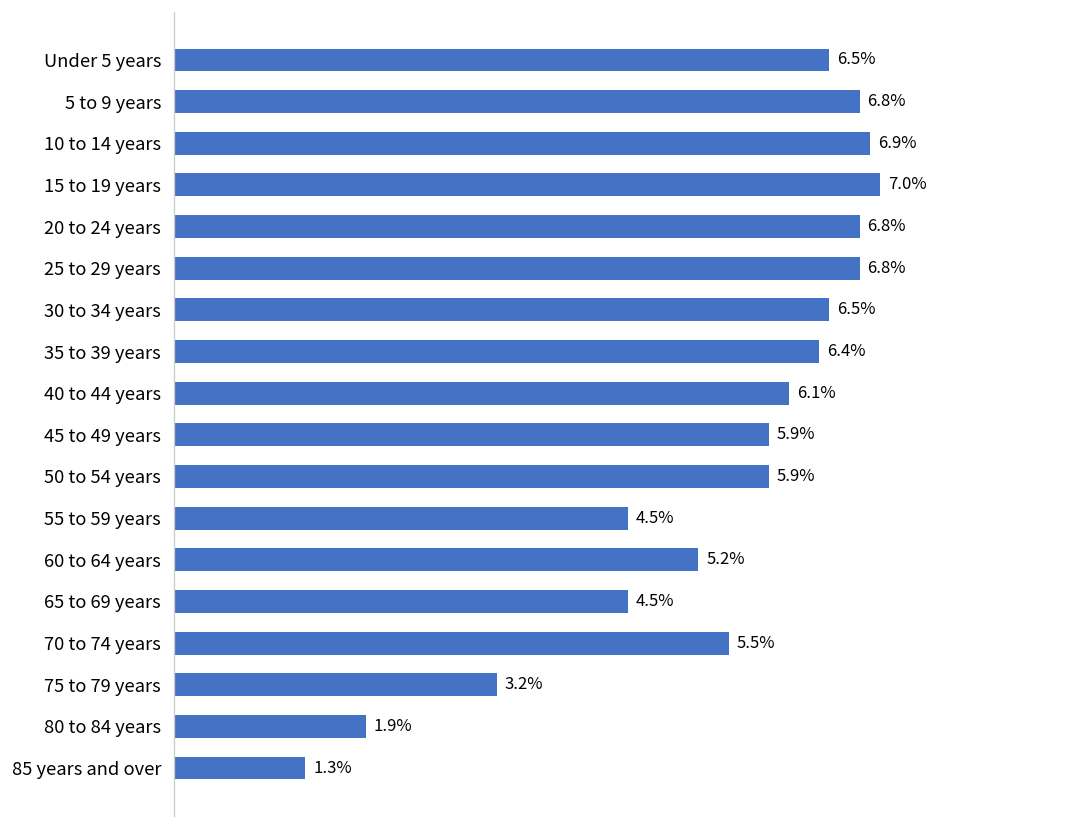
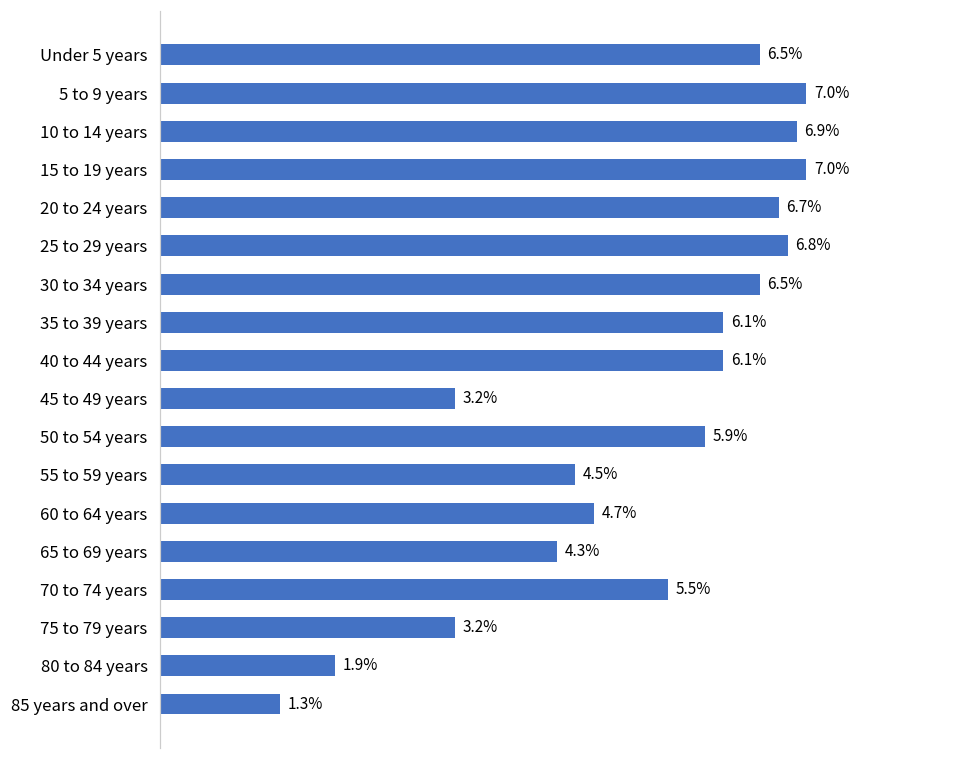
  {
    "Under 5 years": "6.5%",
-   "5 to 9 years": "6.8%",
+   "5 to 9 years": "7.0%",
    "10 to 14 years": "6.9%",
    "15 to 19 years": "7.0%",
-   "20 to 24 years": "6.8%",
+   "20 to 24 years": "6.7%",
    "25 to 29 years": "6.8%",
    "30 to 34 years": "6.5%",
-   "35 to 39 years": "6.4%",
+   "35 to 39 years": "6.1%",
    "40 to 44 years": "6.1%",
-   "45 to 49 years": "5.9%",
+   "45 to 49 years": "3.2%",
    "50 to 54 years": "5.9%",
    "55 to 59 years": "4.5%",
-   "60 to 64 years": "5.2%",
-   "65 to 69 years": "4.5%",
+   "60 to 64 years": "4.7%",
+   "65 to 69 years": "4.3%",
    "70 to 74 years": "5.5%",
    "75 to 79 years": "3.2%",
    "80 to 84 years": "1.9%",
    "85 years and over": "1.3%"
  }
